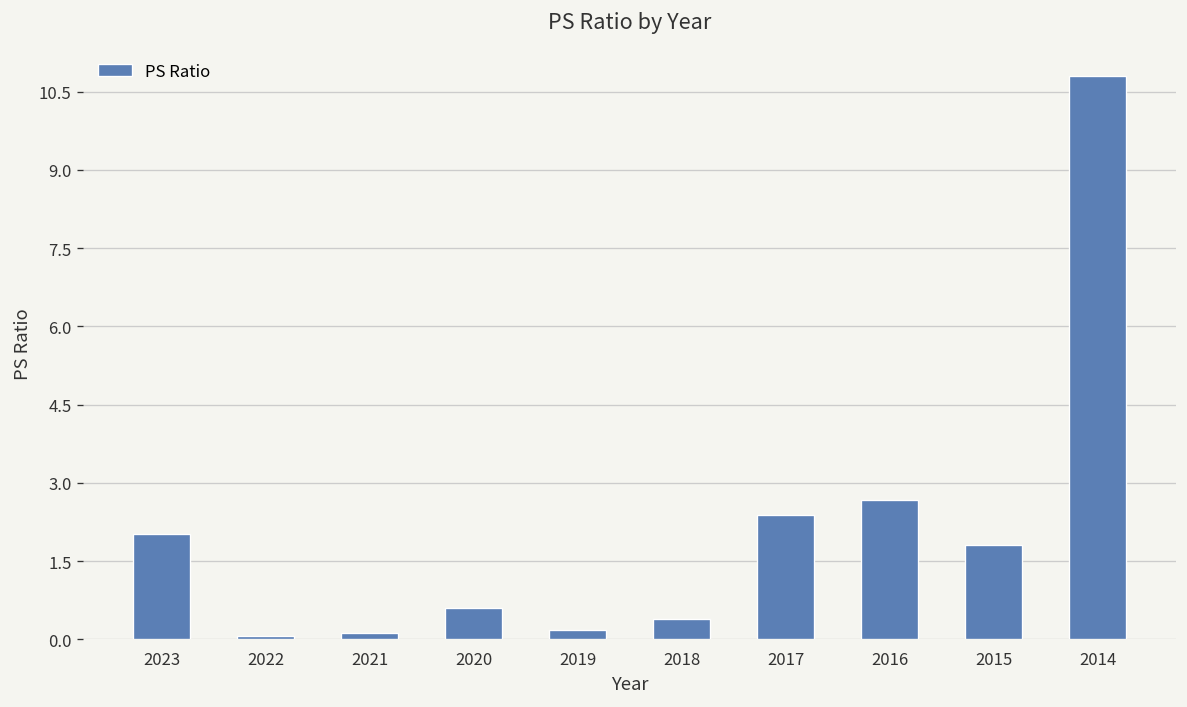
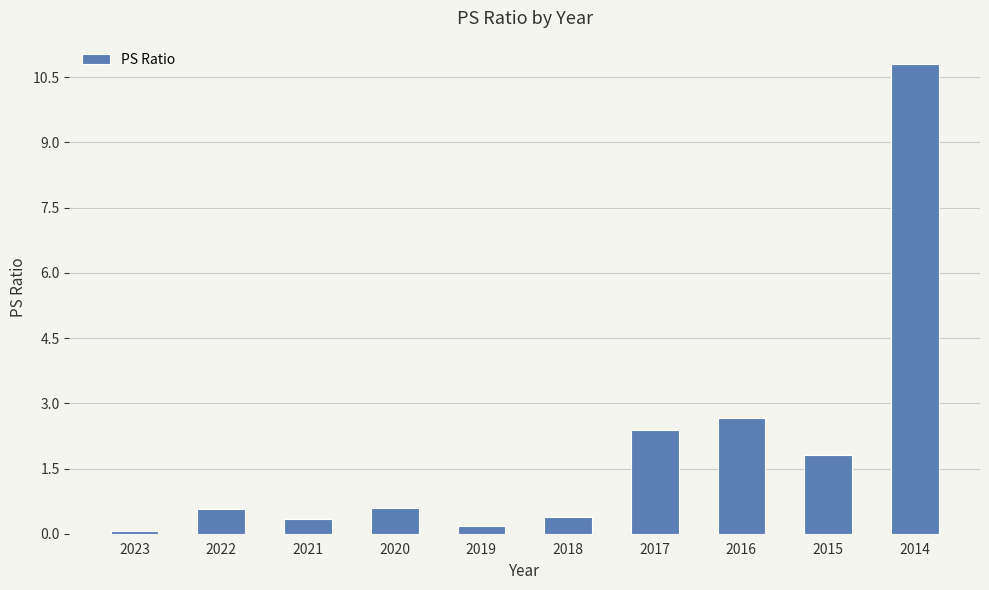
  {
-   "2023": 2.0,
-   "2022": 0.1,
-   "2021": 0.1,
+   "2023": 0.1,
+   "2022": 0.6,
+   "2021": 0.3,
    "2020": 0.6,
    "2019": 0.2,
    "2018": 0.4,
    "2017": 2.4,
    "2016": 2.7,
    "2015": 1.8,
    "2014": 10.8
  }
